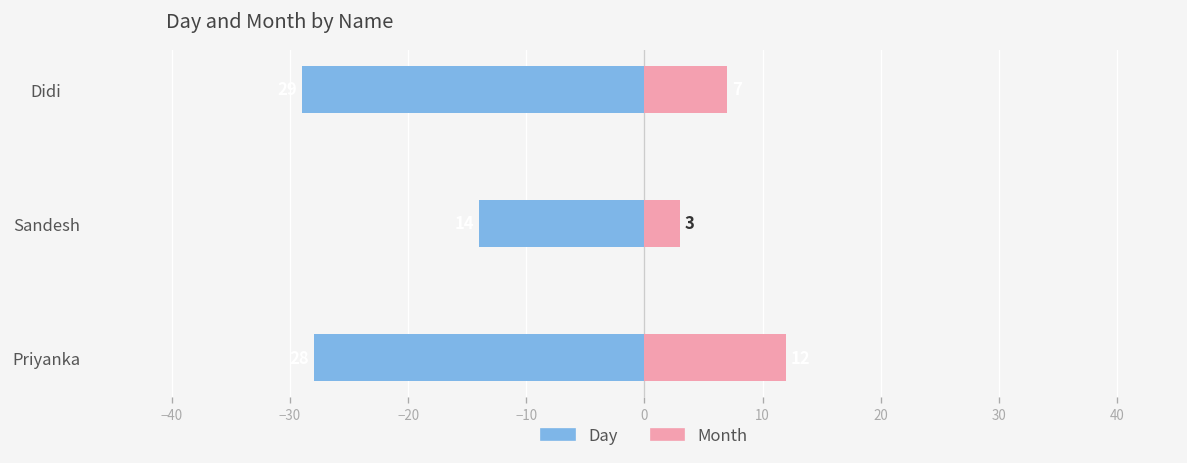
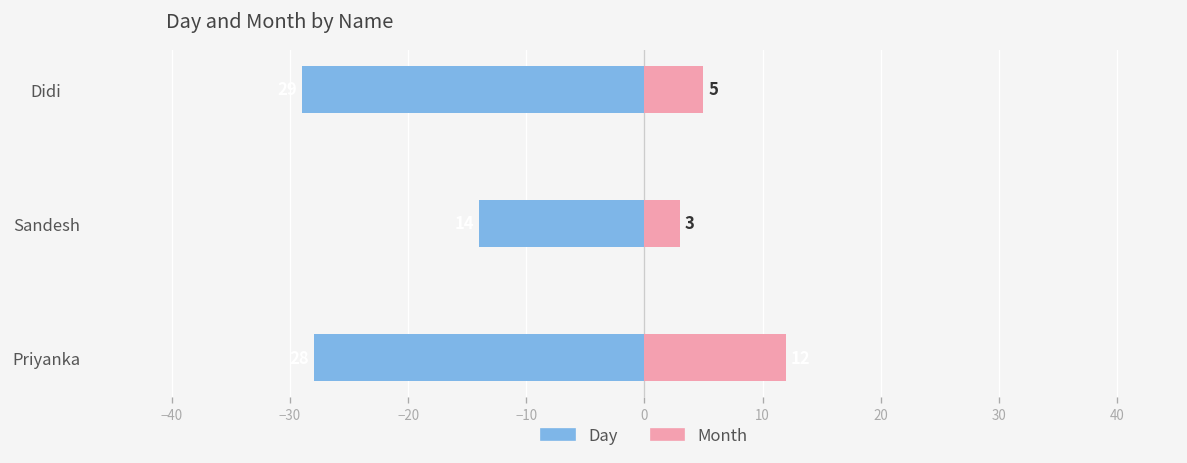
  {
    "Day": {
      "Didi": -29,
      "Sandesh": -14,
      "Priyanka": -28
    },
    "Month": {
-     "Didi": 7,
+     "Didi": 5,
      "Priyanka": 12
    }
  }
